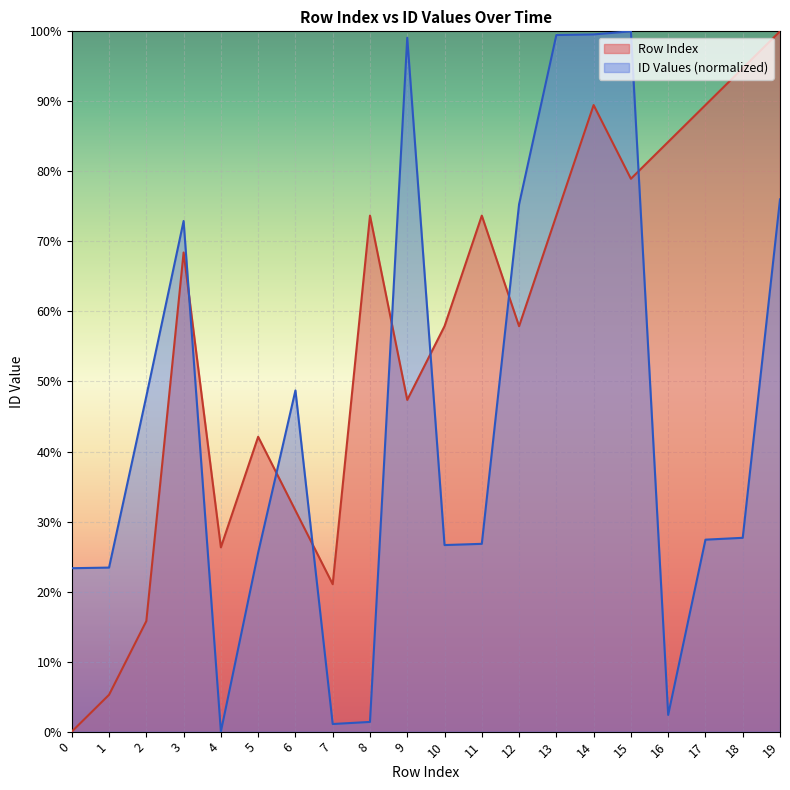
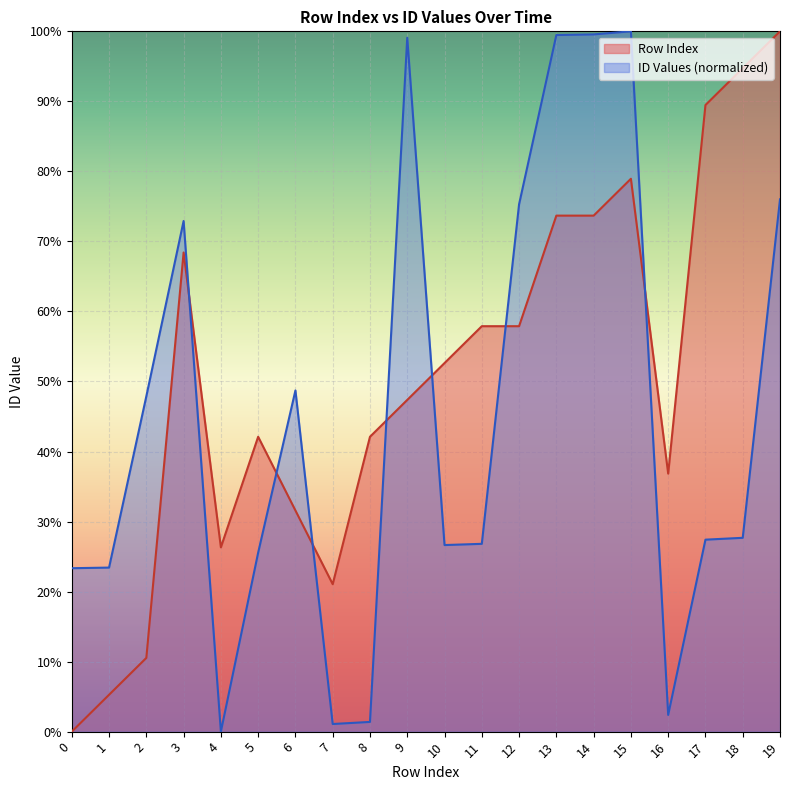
  {
    "Row Index": {
      "0": "0%",
      "1": "5%",
-     "2": "16%",
+     "2": "11%",
      "3": "68%",
      "4": "26%",
      "5": "42%",
      "6": "32%",
      "7": "21%",
-     "8": "74%",
+     "8": "42%",
      "9": "47%",
-     "10": "58%",
-     "11": "74%",
+     "10": "53%",
+     "11": "58%",
      "12": "58%",
      "13": "74%",
-     "14": "89%",
+     "14": "74%",
      "15": "79%",
-     "16": "84%",
+     "16": "37%",
      "17": "89%",
      "19": "100%"
    },
    "ID Values (normalized)": {
      "0": "23%",
      "1": "23%",
      "2": "48%",
      "3": "73%",
      "4": "0%",
      "5": "26%",
      "6": "49%",
      "7": "1%",
      "8": "1%",
      "9": "99%",
      "10": "27%",
      "11": "27%",
      "12": "75%",
      "13": "99%",
      "14": "100%",
      "15": "100%",
      "16": "2%",
      "17": "27%",
      "18": "28%",
      "19": "76%"
    }
  }
